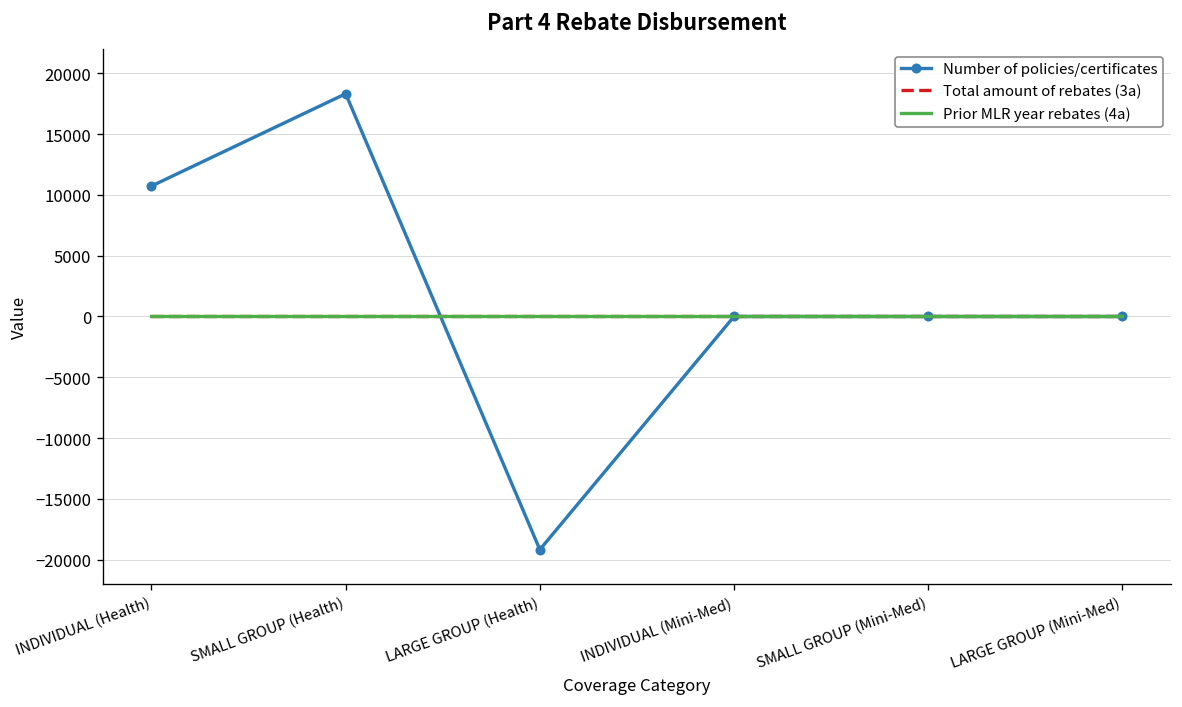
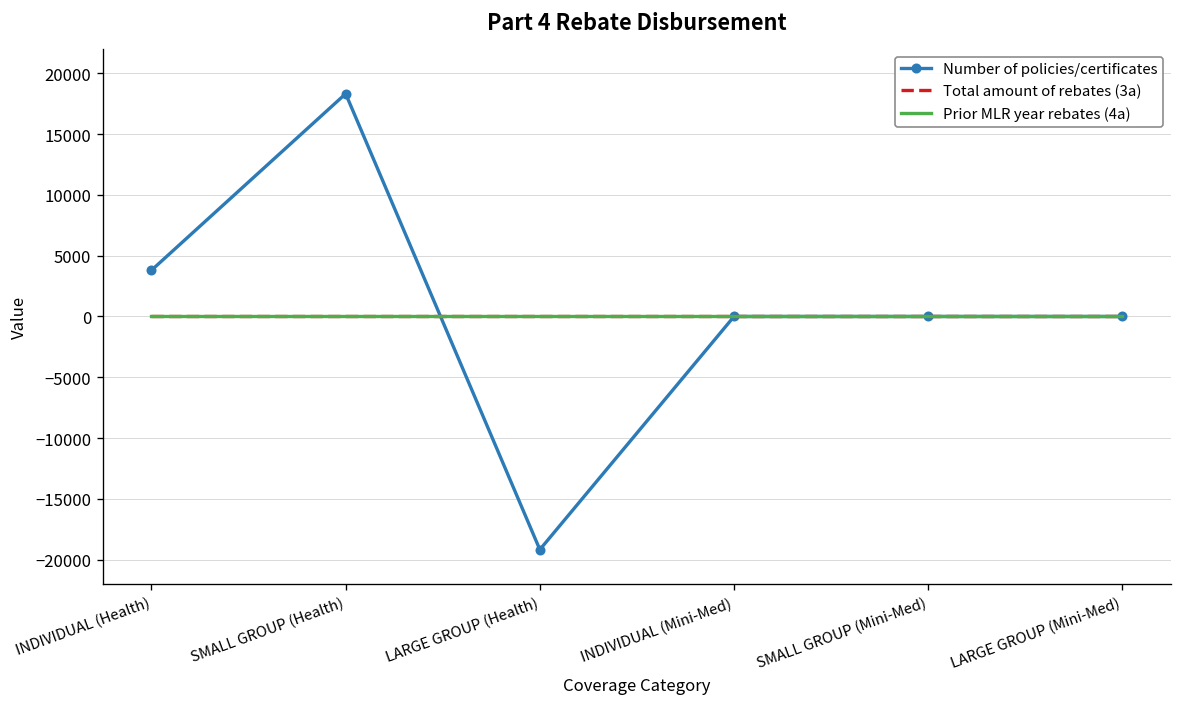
  {
    "Number of policies/certificates": {
-     "INDIVIDUAL (Health)": 10700,
+     "INDIVIDUAL (Health)": 3800,
      "SMALL GROUP (Health)": 18300,
      "LARGE GROUP (Health)": -19200
    },
    "Prior MLR year rebates (4a)": {
      "INDIVIDUAL (Health)": 0,
      "SMALL GROUP (Health)": 0,
      "LARGE GROUP (Health)": 0
    }
  }
